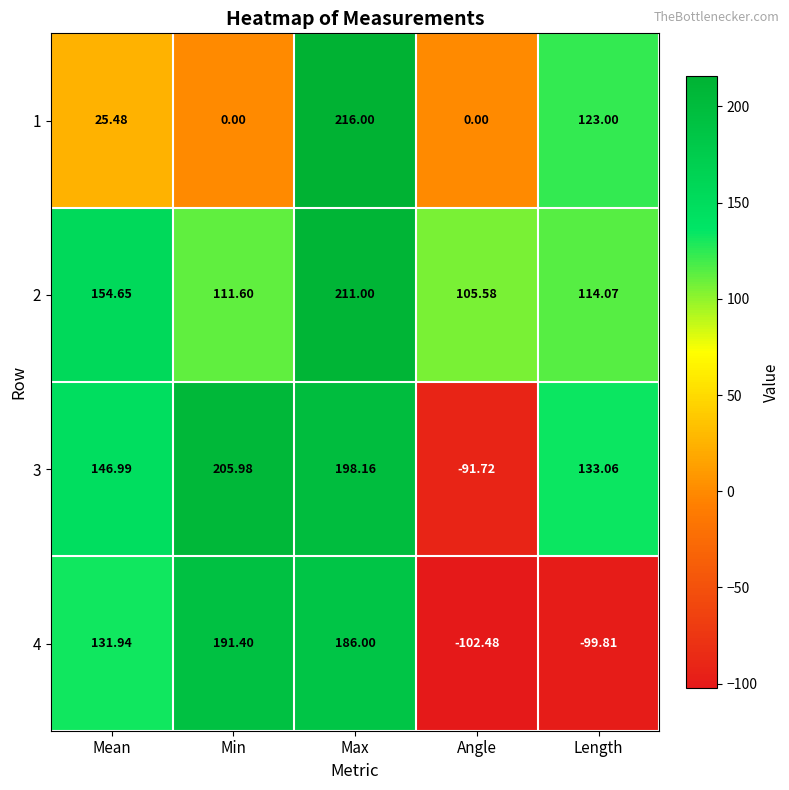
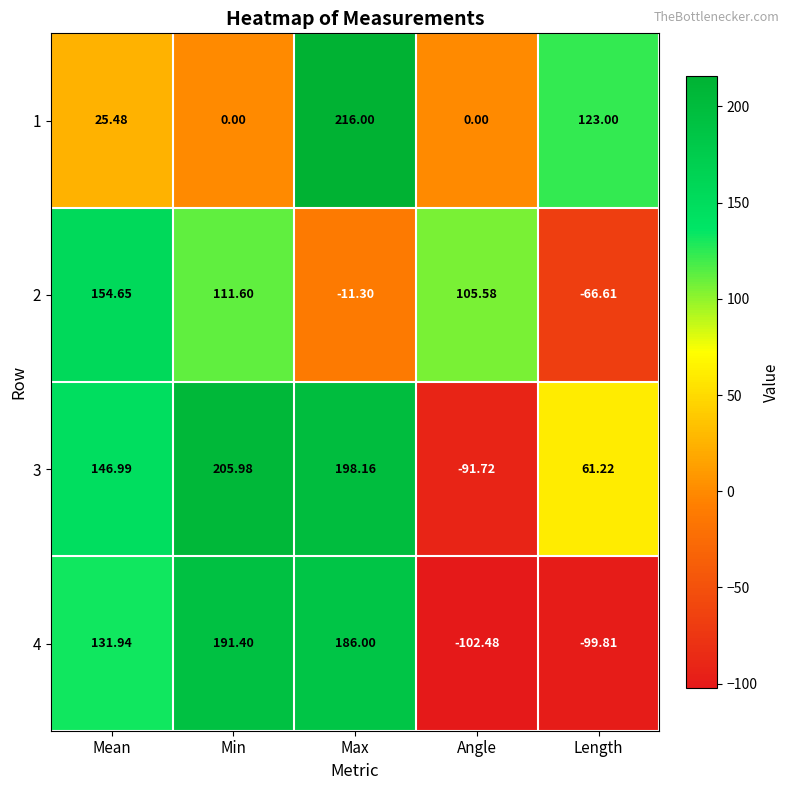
  {
    "1": {
      "Mean": 25.48,
      "Min": 0.00,
      "Max": 216.00,
      "Angle": 0.00,
      "Length": 123.00
    },
    "2": {
      "Mean": 154.65,
      "Min": 111.60,
-     "Max": 211.00,
+     "Max": -11.30,
      "Angle": 105.58,
-     "Length": 114.07
+     "Length": -66.61
    },
    "3": {
      "Mean": 146.99,
      "Min": 205.98,
      "Max": 198.16,
      "Angle": -91.72,
-     "Length": 133.06
+     "Length": 61.22
    },
    "4": {
      "Mean": 131.94,
      "Min": 191.40,
      "Max": 186.00,
      "Angle": -102.48,
      "Length": -99.81
    }
  }
